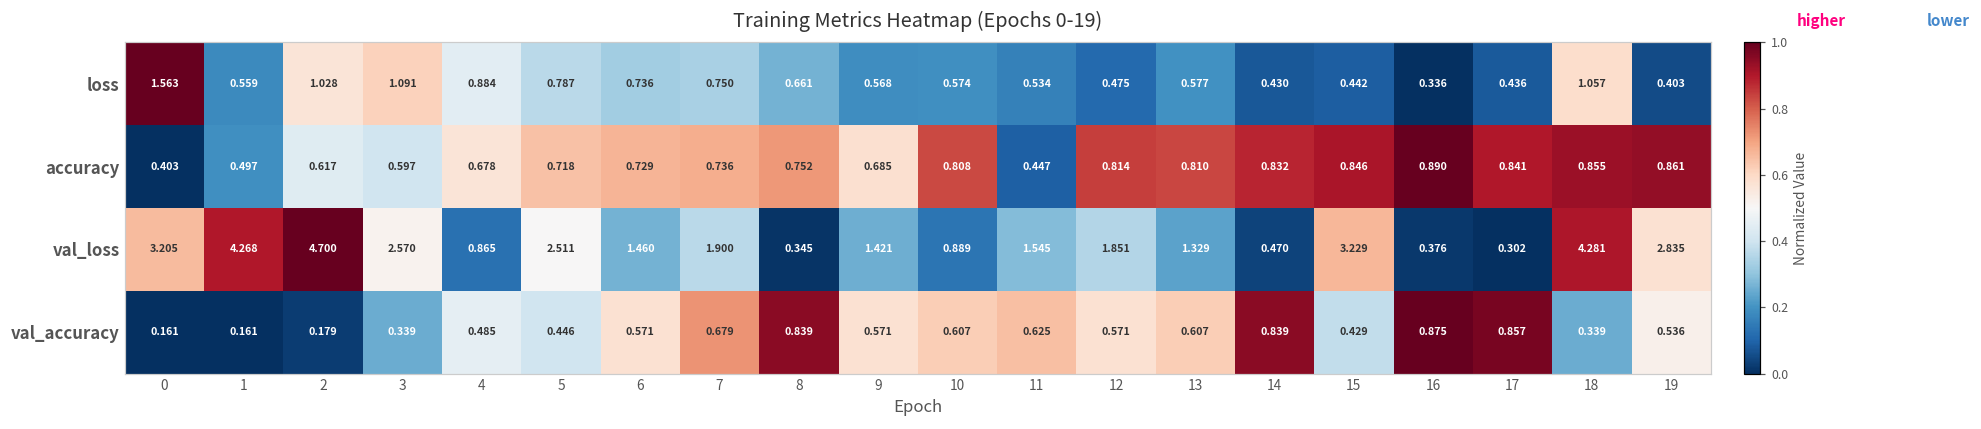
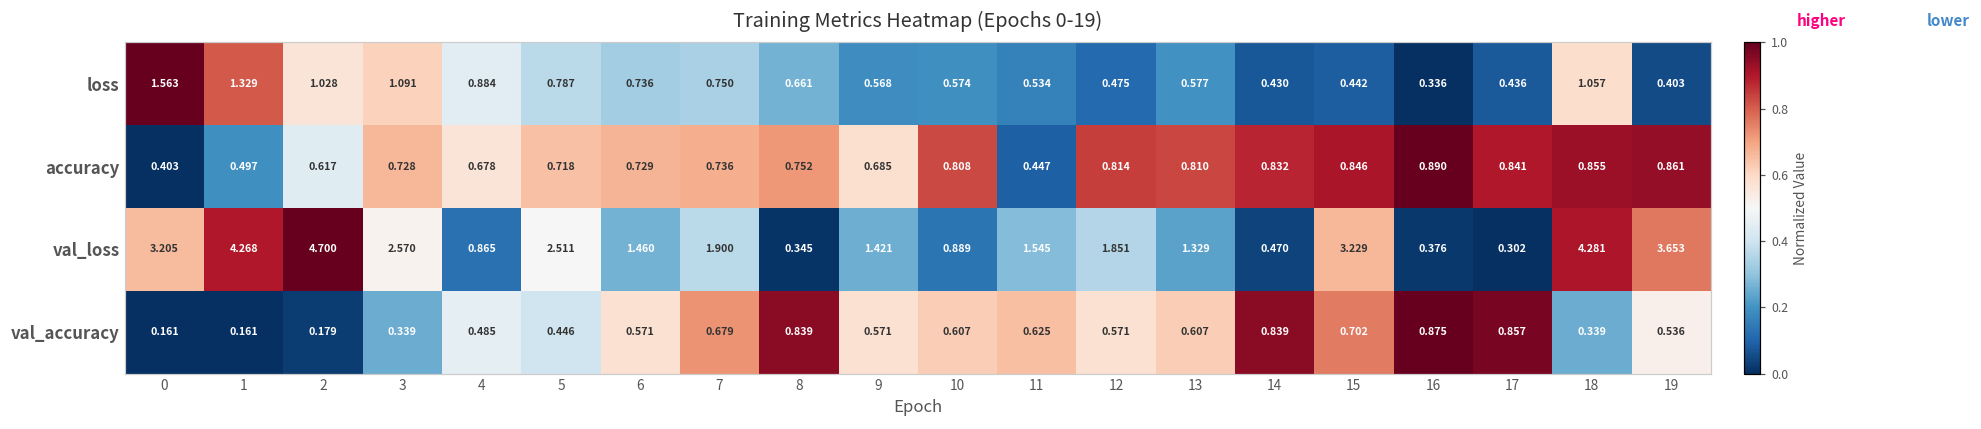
  {
    "loss": {
      "0": 1.563,
-     "1": 0.559,
+     "1": 1.329,
      "2": 1.028,
      "3": 1.091,
      "4": 0.884,
      "5": 0.787,
      "6": 0.736,
      "7": 0.750,
      "8": 0.661,
      "9": 0.568,
      "10": 0.574,
      "11": 0.534,
      "12": 0.475,
      "13": 0.577,
      "14": 0.430,
      "15": 0.442,
      "16": 0.336,
      "17": 0.436,
      "18": 1.057,
      "19": 0.403
    },
    "accuracy": {
      "0": 0.403,
      "1": 0.497,
      "2": 0.617,
-     "3": 0.597,
+     "3": 0.728,
      "4": 0.678,
      "5": 0.718,
      "6": 0.729,
      "7": 0.736,
      "8": 0.752,
      "9": 0.685,
      "10": 0.808,
      "11": 0.447,
      "12": 0.814,
      "13": 0.810,
      "14": 0.832,
      "15": 0.846,
      "16": 0.890,
      "17": 0.841,
      "18": 0.855,
      "19": 0.861
    },
    "val_loss": {
      "0": 3.205,
      "1": 4.268,
      "2": 4.700,
      "3": 2.570,
      "4": 0.865,
      "5": 2.511,
      "6": 1.460,
      "7": 1.900,
      "8": 0.345,
      "9": 1.421,
      "10": 0.889,
      "11": 1.545,
      "12": 1.851,
      "13": 1.329,
      "14": 0.470,
      "15": 3.229,
      "16": 0.376,
      "17": 0.302,
      "18": 4.281,
-     "19": 2.835
+     "19": 3.653
    },
    "val_accuracy": {
      "0": 0.161,
      "1": 0.161,
      "2": 0.179,
      "3": 0.339,
      "4": 0.485,
      "5": 0.446,
      "6": 0.571,
      "7": 0.679,
      "8": 0.839,
      "9": 0.571,
      "10": 0.607,
      "11": 0.625,
      "12": 0.571,
      "13": 0.607,
      "14": 0.839,
-     "15": 0.429,
+     "15": 0.702,
      "16": 0.875,
      "17": 0.857,
      "18": 0.339,
      "19": 0.536
    }
  }
